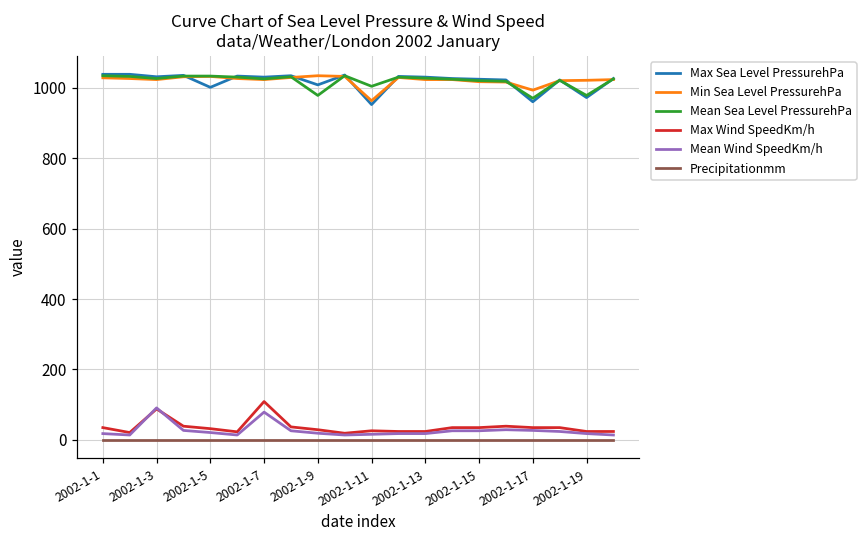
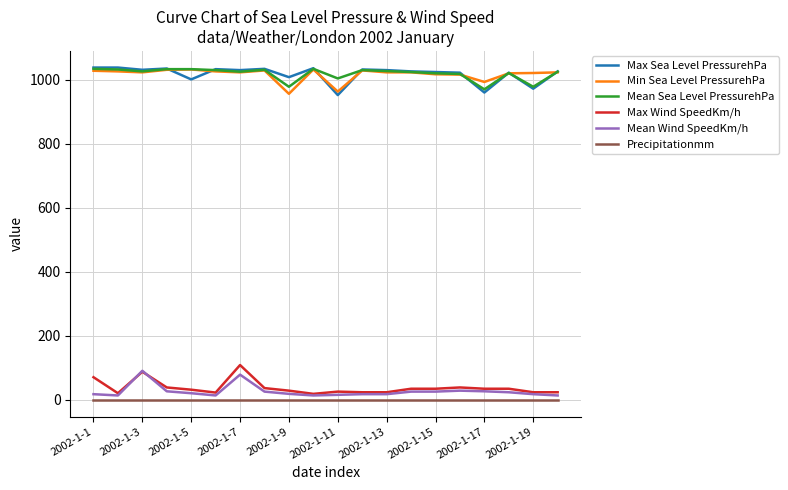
  {
    "Max Sea Level PressurehPa": {
      "2002-1-5": 1000,
      "2002-1-9": 1010,
      "2002-1-11": 950,
      "2002-1-17": 960
    },
    "Min Sea Level PressurehPa": {
-     "2002-1-9": 1030,
+     "2002-1-9": 960,
      "2002-1-11": 960,
      "2002-1-17": 990,
      "2002-1-19": 1020
    },
    "Mean Sea Level PressurehPa": {
      "2002-1-9": 980,
      "2002-1-11": 1000,
      "2002-1-17": 970
    },
    "Max Wind SpeedKm/h": {
-     "2002-1-1": 40,
+     "2002-1-1": 70,
      "2002-1-5": 30,
      "2002-1-7": 110,
      "2002-1-9": 30,
      "2002-1-11": 30,
      "2002-1-15": 40,
      "2002-1-17": 40
    },
    "Mean Wind SpeedKm/h": {
      "2002-1-1": 20,
      "2002-1-5": 20,
      "2002-1-7": 80,
      "2002-1-9": 20,
      "2002-1-11": 20,
      "2002-1-15": 30,
      "2002-1-17": 30
    },
    "Precipitationmm": {
      "2002-1-1": 0,
      "2002-1-3": 0,
      "2002-1-5": 0,
      "2002-1-7": 0,
      "2002-1-9": 0,
      "2002-1-11": 0,
      "2002-1-13": 0,
      "2002-1-15": 0,
      "2002-1-17": 0,
      "2002-1-19": 0
    }
  }
